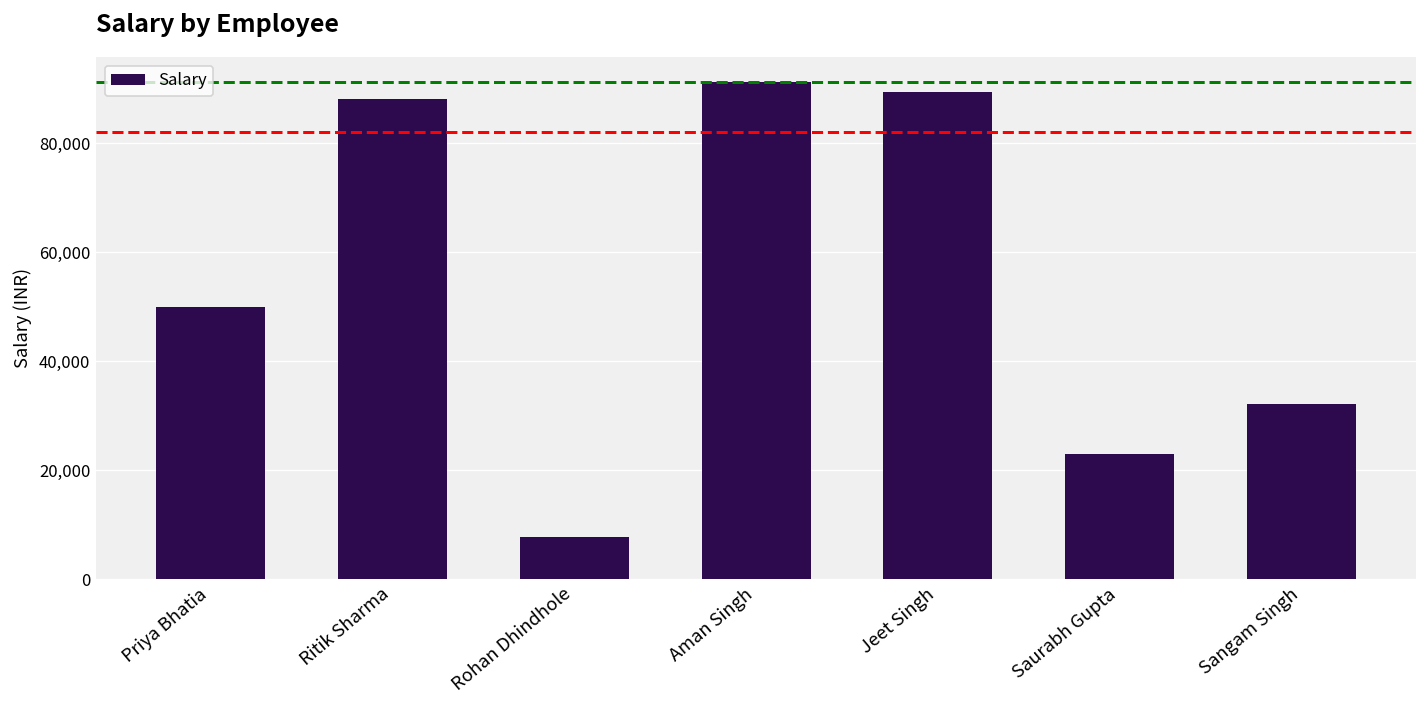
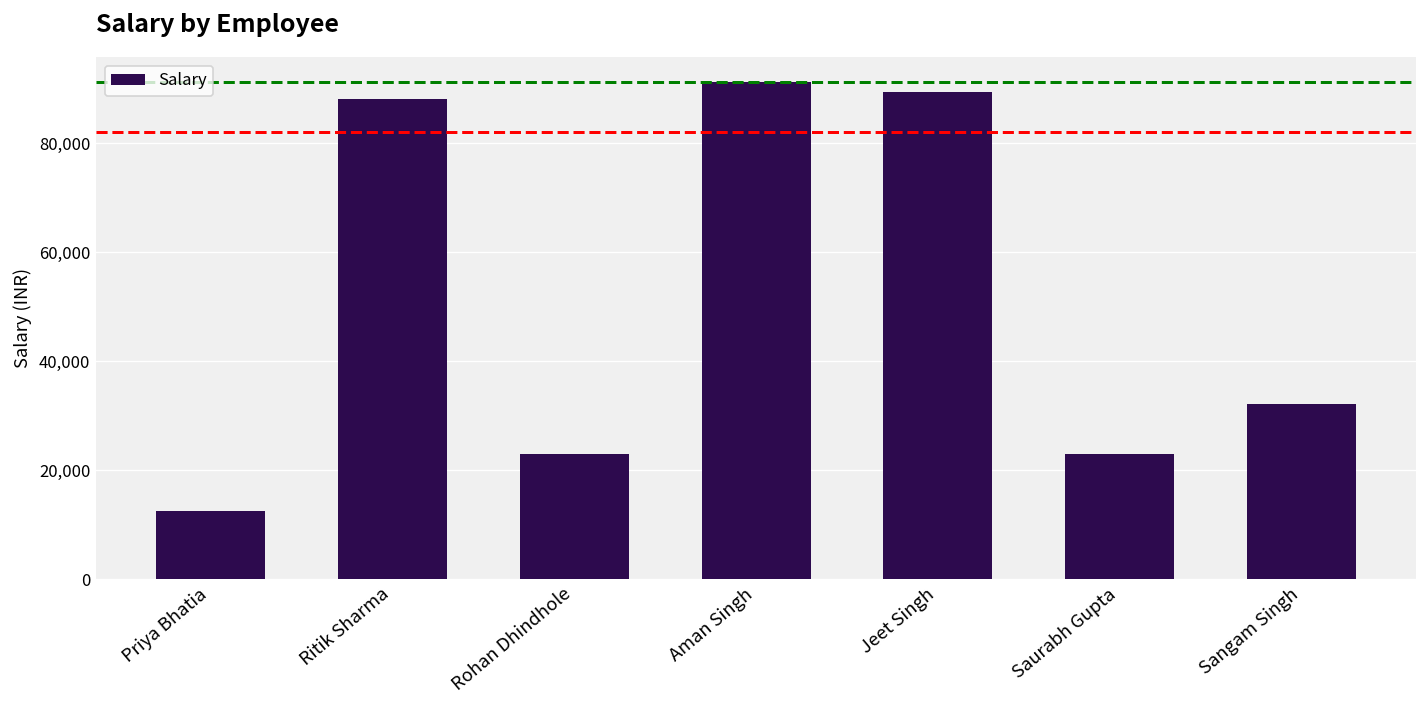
  {
-   "Priya Bhatia": "50,000",
+   "Priya Bhatia": "13,000",
    "Ritik Sharma": "88,000",
-   "Rohan Dhindhole": "8,000",
+   "Rohan Dhindhole": "23,000",
    "Aman Singh": "91,000",
    "Jeet Singh": "89,000",
    "Saurabh Gupta": "23,000",
    "Sangam Singh": "32,000"
  }
